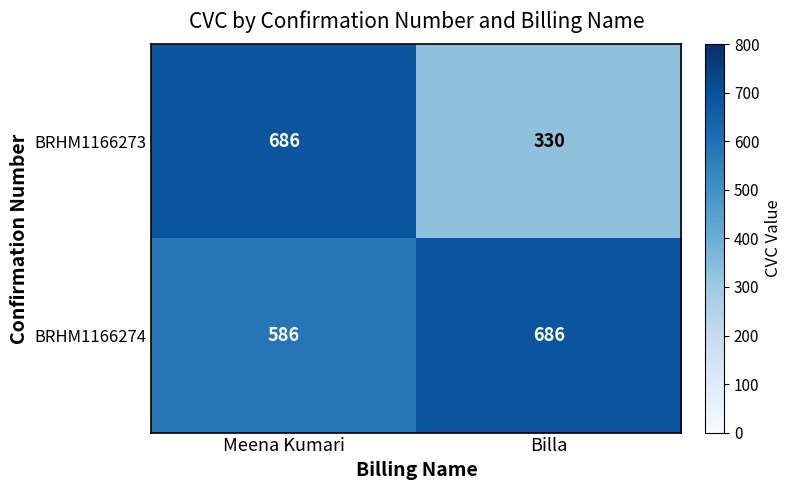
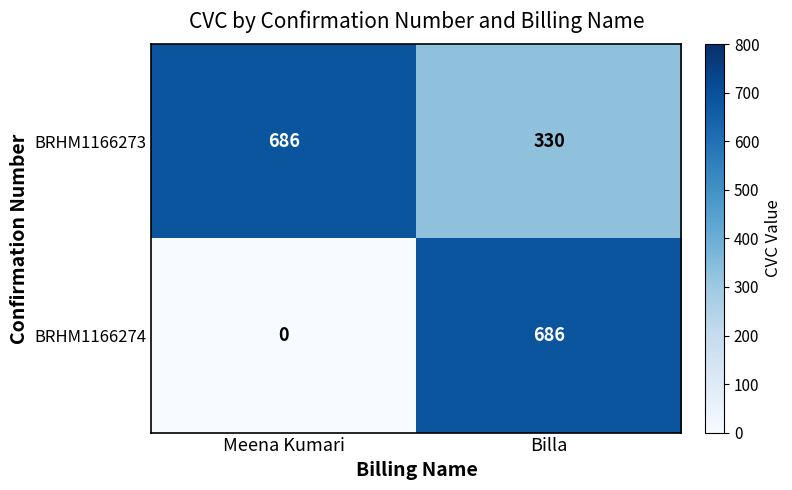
  {
    "BRHM1166273": {
      "Meena Kumari": 686,
      "Billa": 330
    },
    "BRHM1166274": {
-     "Meena Kumari": 586,
+     "Meena Kumari": 0,
      "Billa": 686
    }
  }
